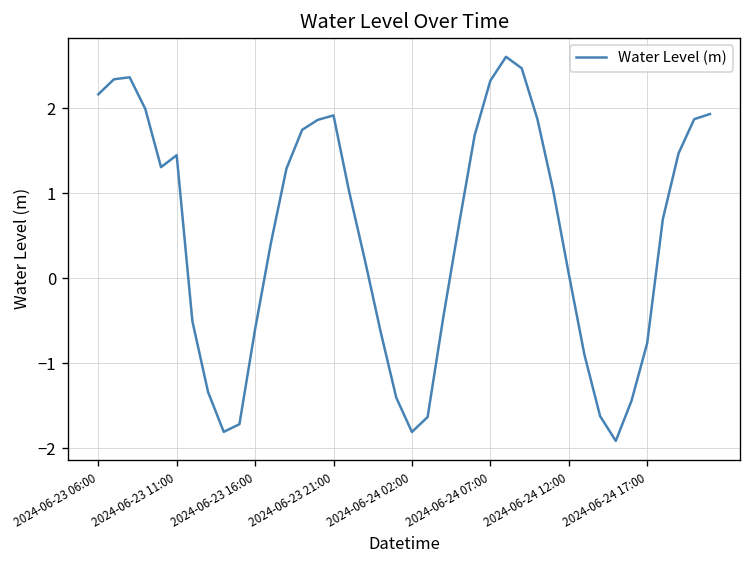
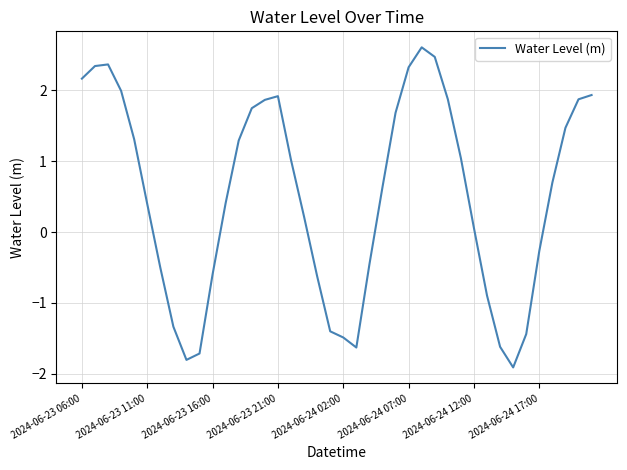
  {
    "2024-06-23 06:00": 2.2,
-   "2024-06-23 11:00": 1.4,
+   "2024-06-23 11:00": 0.4,
    "2024-06-23 16:00": -0.6,
    "2024-06-23 21:00": 1.9,
-   "2024-06-24 02:00": -1.8,
+   "2024-06-24 02:00": -1.5,
    "2024-06-24 07:00": 2.3,
    "2024-06-24 12:00": 0.1,
-   "2024-06-24 17:00": -0.8
+   "2024-06-24 17:00": -0.3
  }
